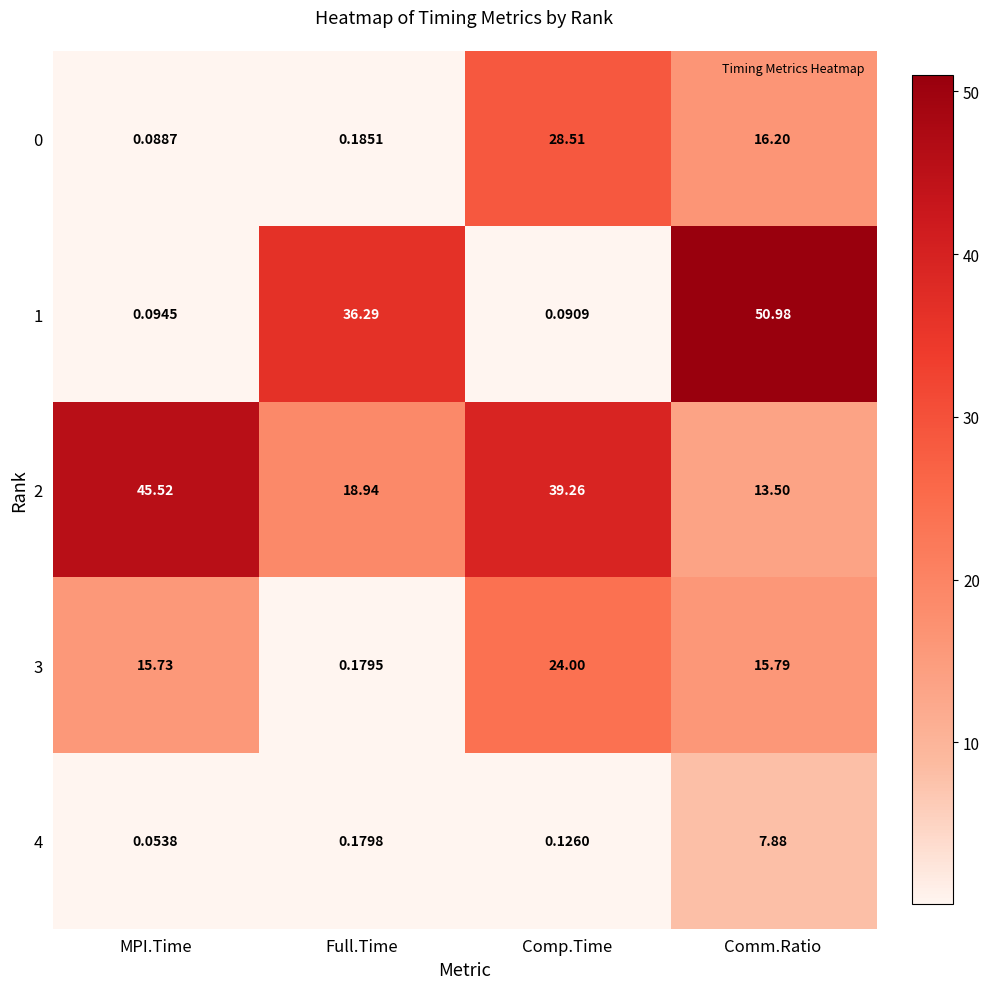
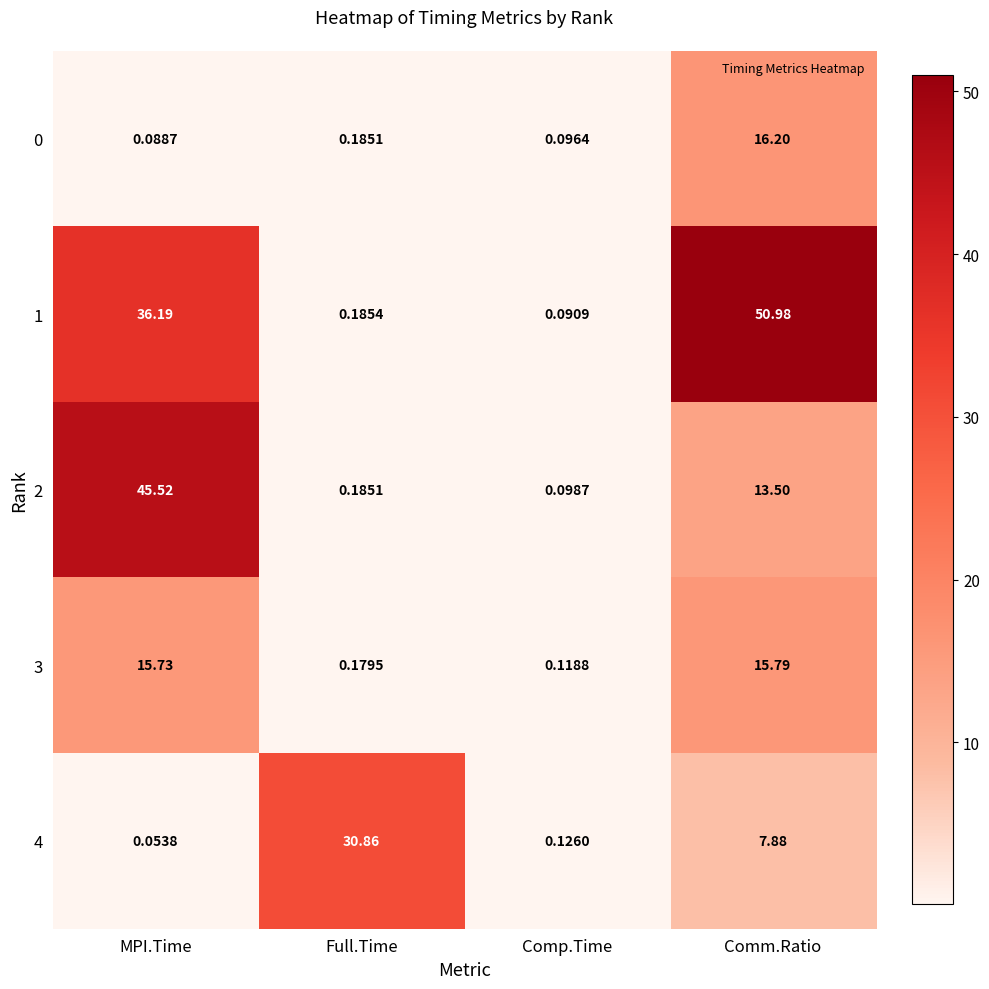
  {
    "0": {
      "MPI.Time": 0.0887,
      "Full.Time": 0.1851,
-     "Comp.Time": 28.51,
+     "Comp.Time": 0.0964,
      "Comm.Ratio": 16.20
    },
    "1": {
-     "MPI.Time": 0.0945,
-     "Full.Time": 36.29,
+     "MPI.Time": 36.19,
+     "Full.Time": 0.1854,
      "Comp.Time": 0.0909,
      "Comm.Ratio": 50.98
    },
    "2": {
      "MPI.Time": 45.52,
-     "Full.Time": 18.94,
-     "Comp.Time": 39.26,
+     "Full.Time": 0.1851,
+     "Comp.Time": 0.0987,
      "Comm.Ratio": 13.50
    },
    "3": {
      "MPI.Time": 15.73,
      "Full.Time": 0.1795,
-     "Comp.Time": 24.00,
+     "Comp.Time": 0.1188,
      "Comm.Ratio": 15.79
    },
    "4": {
      "MPI.Time": 0.0538,
-     "Full.Time": 0.1798,
+     "Full.Time": 30.86,
      "Comp.Time": 0.1260,
      "Comm.Ratio": 7.88
    }
  }
